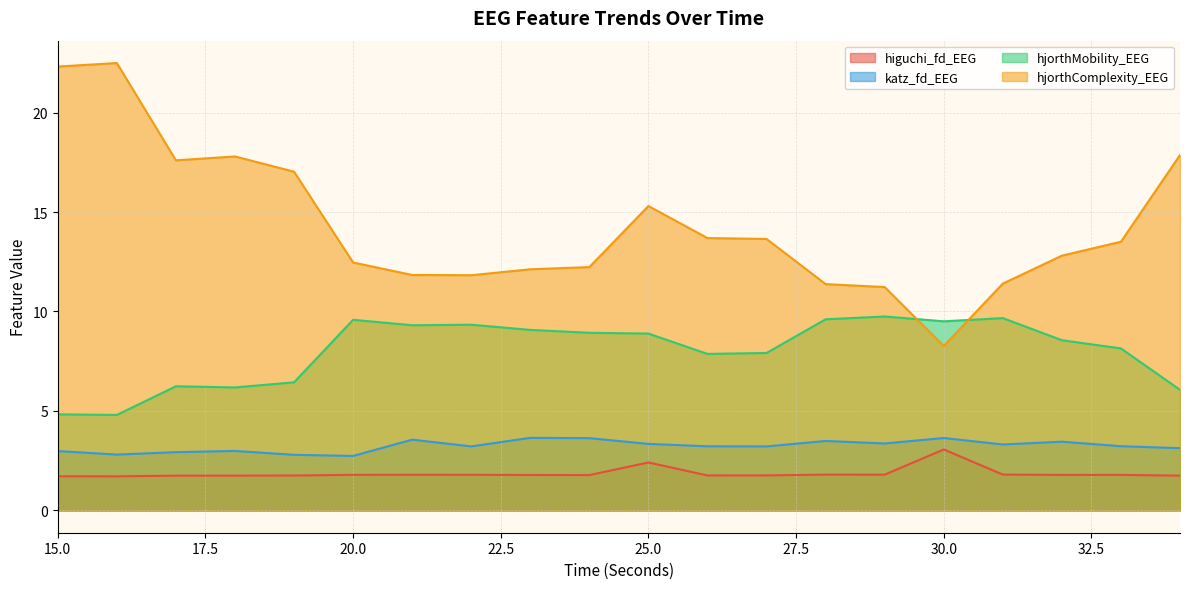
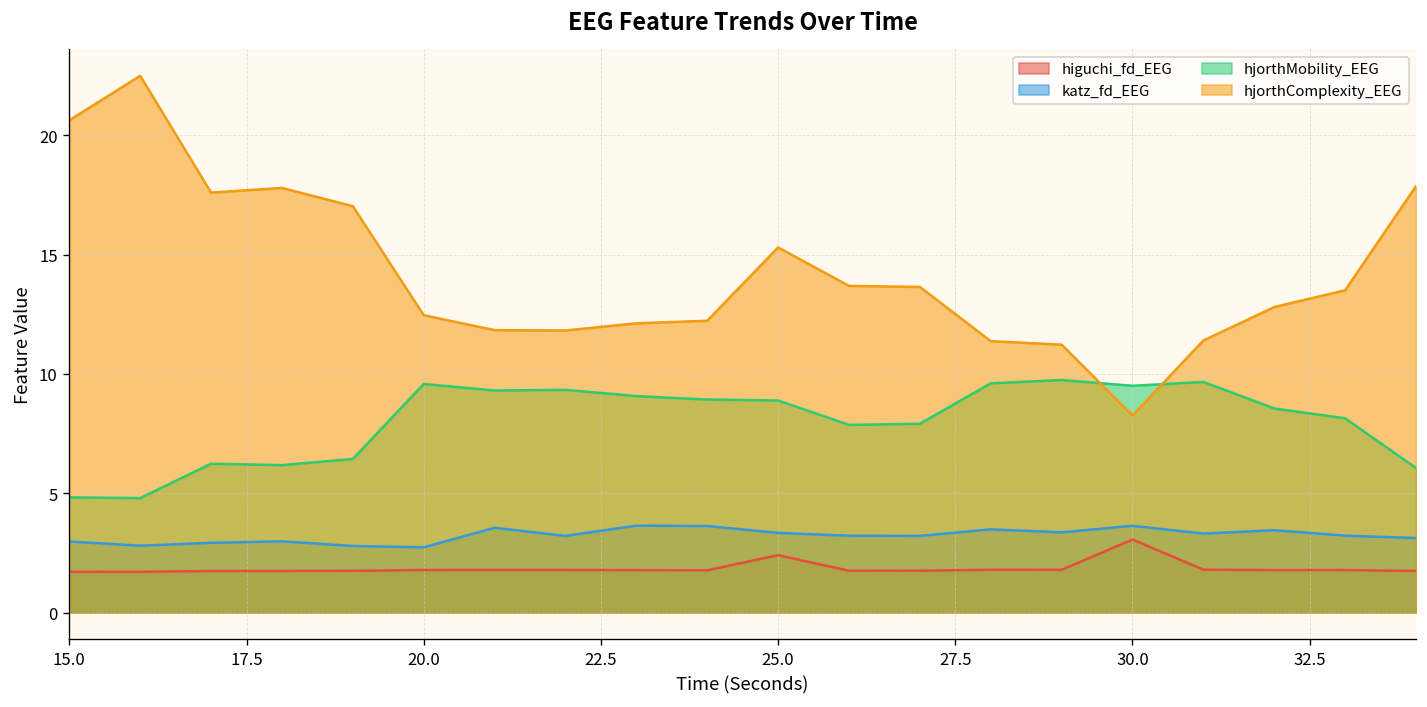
  {
    "higuchi_fd_EEG": {
      "15.0": 1.7,
      "20.0": 1.8,
      "25.0": 2.4,
      "30.0": 3.1
    },
    "katz_fd_EEG": {
      "15.0": 3.0,
      "20.0": 2.7,
      "25.0": 3.3,
      "30.0": 3.6
    },
    "hjorthMobility_EEG": {
      "15.0": 4.8,
      "20.0": 9.6,
      "25.0": 8.9,
      "30.0": 9.5
    },
    "hjorthComplexity_EEG": {
-     "15.0": 22.3,
+     "15.0": 20.6,
      "20.0": 12.5,
      "25.0": 15.3,
      "30.0": 8.3
    }
  }
